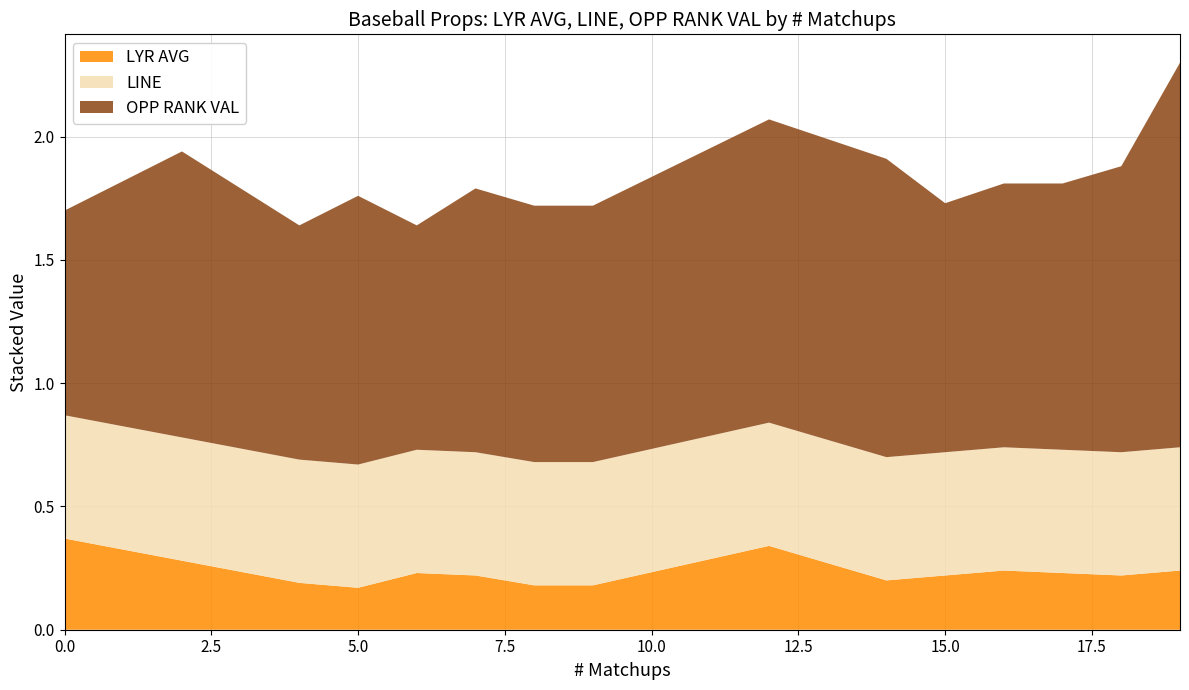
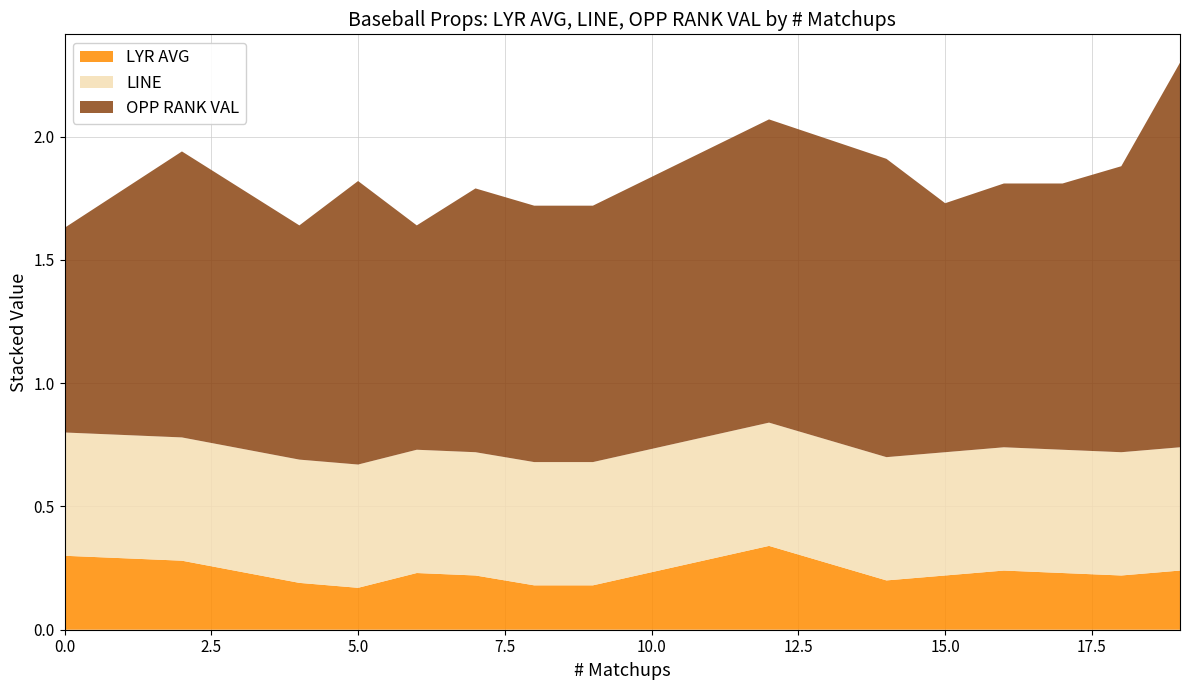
  {
    "LYR AVG": {
-     "0.0": 0.37,
+     "0.0": 0.30,
      "5.0": 0.17,
      "15.0": 0.22
    },
    "LINE": {
      "0.0": 0.50,
      "5.0": 0.50,
      "15.0": 0.50
    },
    "OPP RANK VAL": {
      "0.0": 0.83,
-     "5.0": 1.09,
+     "5.0": 1.15,
      "15.0": 1.01
    }
  }
